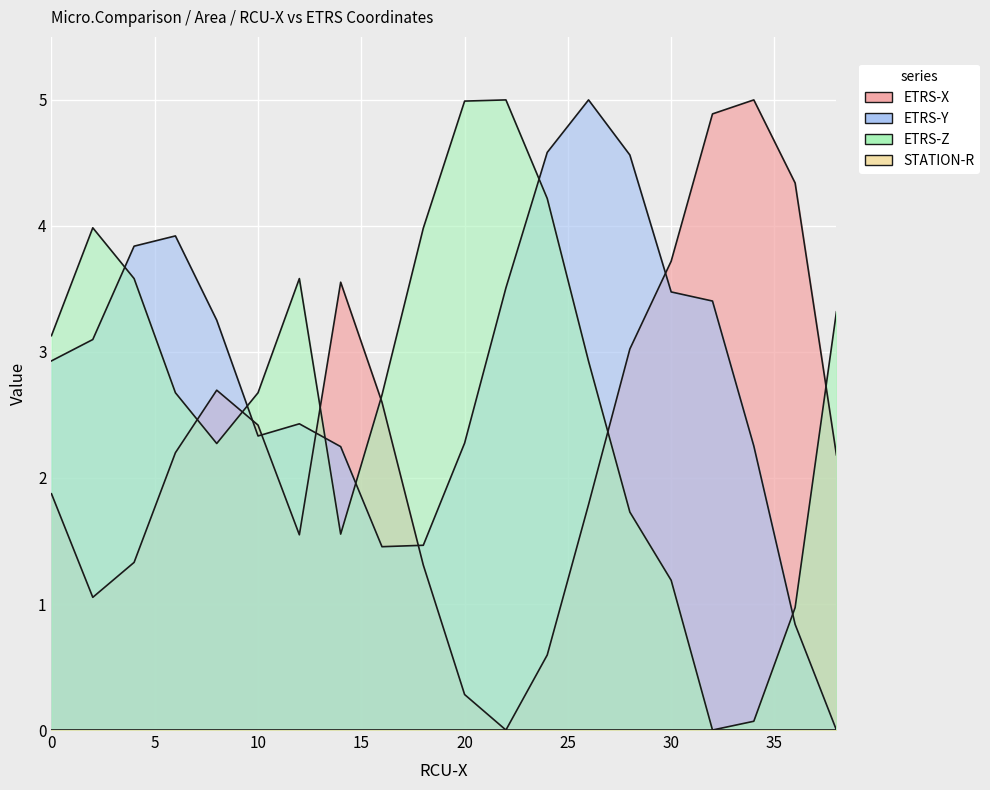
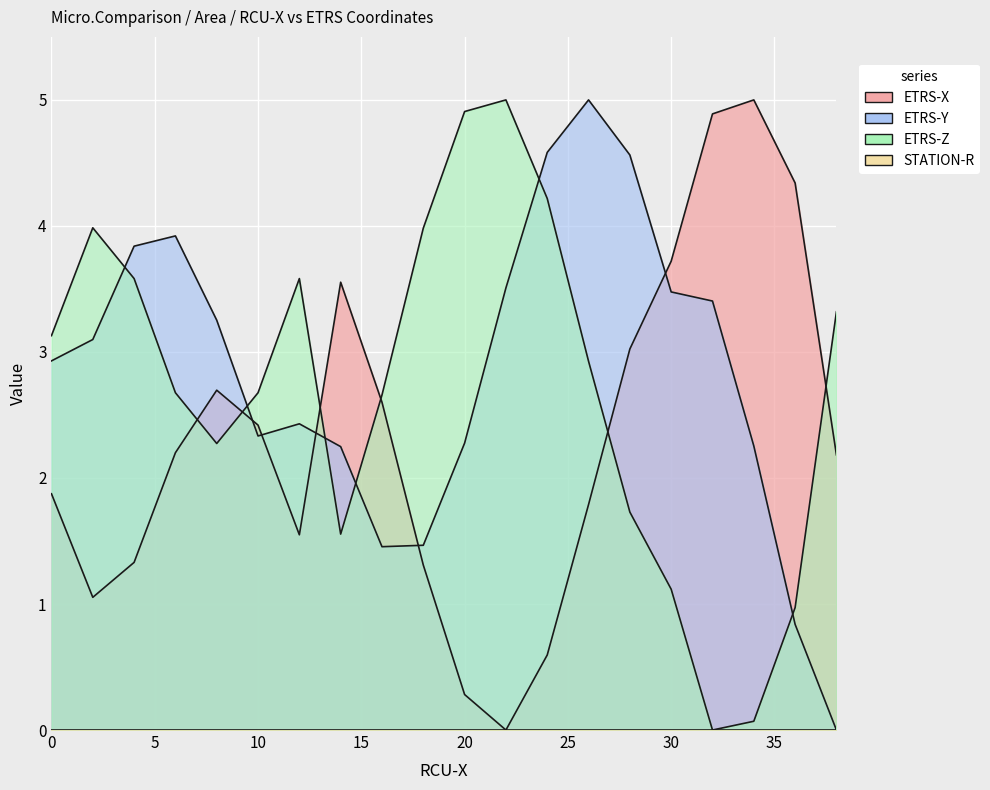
  {
    "ETRS-Y": {
      "0": 2.93,
      "10": 2.33,
      "20": 2.28,
      "30": 3.48
    },
    "ETRS-Z": {
      "0": 3.13,
      "10": 2.68,
-     "20": 4.99,
-     "30": 1.19
+     "20": 4.91,
+     "30": 1.12
    }
  }
